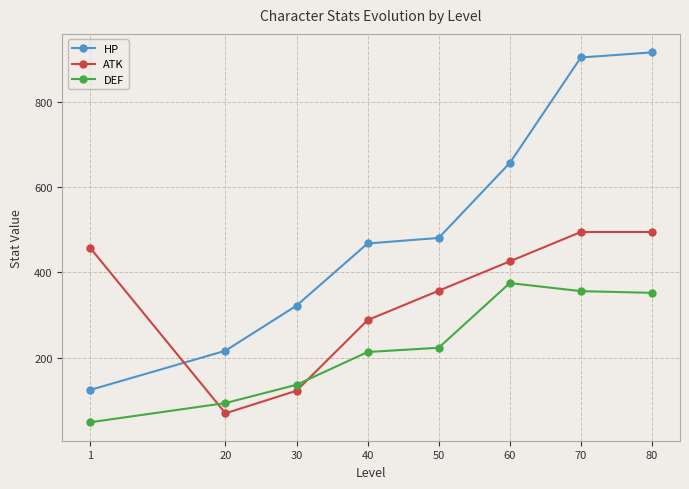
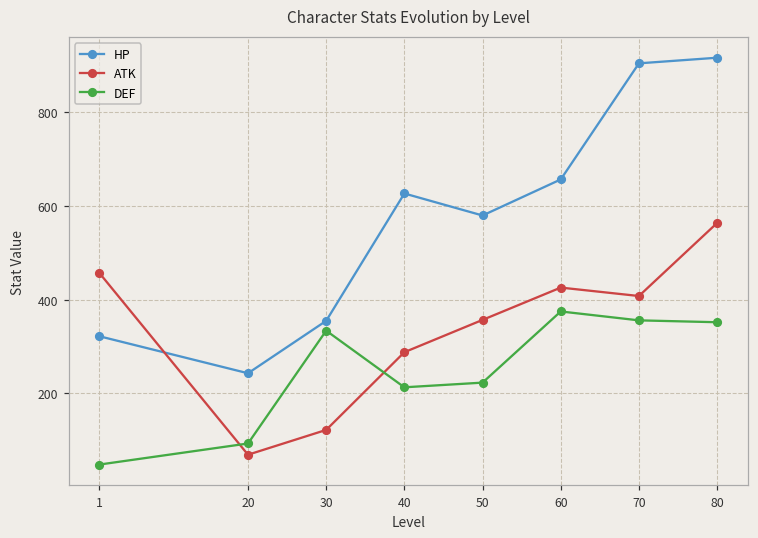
  {
    "HP": {
-     "1": 120,
-     "20": 220,
-     "30": 320,
-     "40": 470,
-     "50": 480,
+     "1": 320,
+     "20": 240,
+     "30": 360,
+     "40": 630,
+     "50": 580,
      "60": 660,
      "70": 910,
      "80": 920
    },
    "ATK": {
      "1": 460,
      "20": 70,
      "30": 120,
      "40": 290,
      "50": 360,
      "60": 430,
-     "70": 500,
-     "80": 500
+     "70": 410,
+     "80": 560
    },
    "DEF": {
      "1": 50,
      "20": 90,
-     "30": 140,
+     "30": 330,
      "40": 210,
      "50": 220,
      "60": 380,
      "70": 360,
      "80": 350
    }
  }
